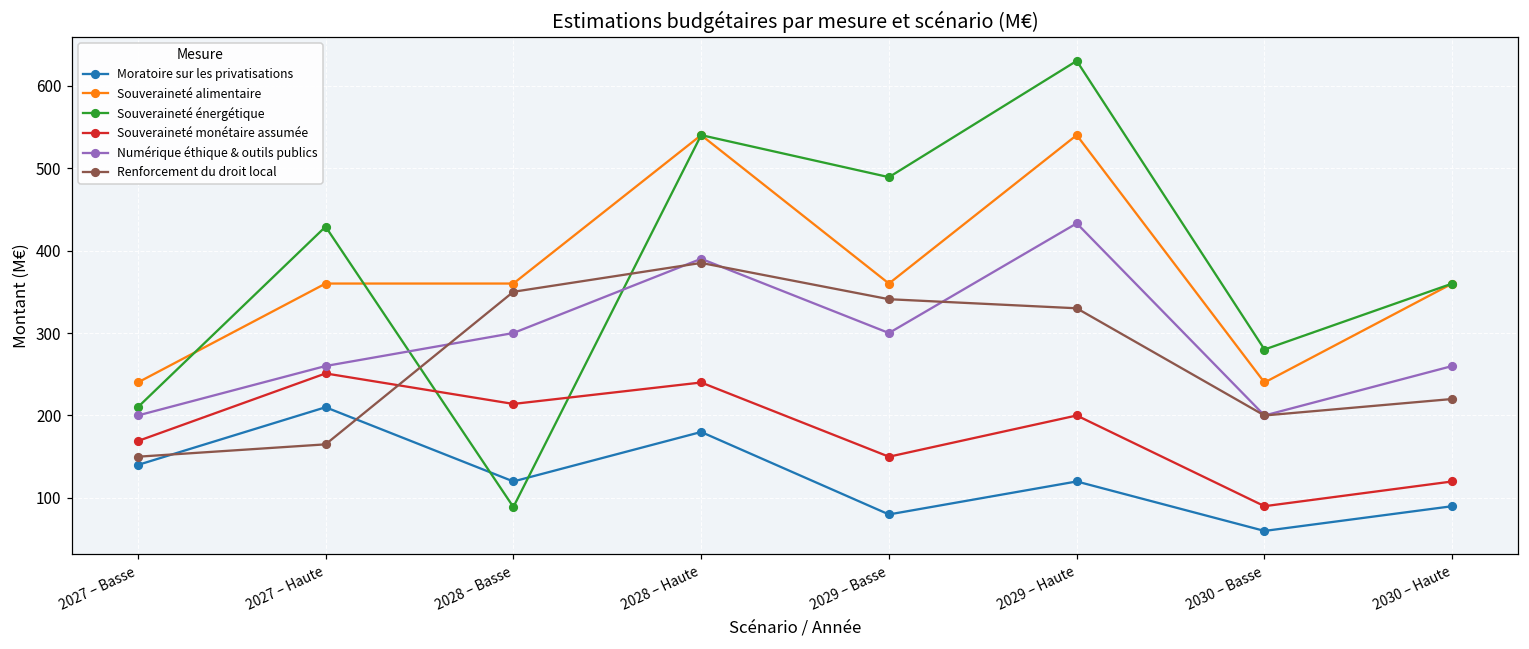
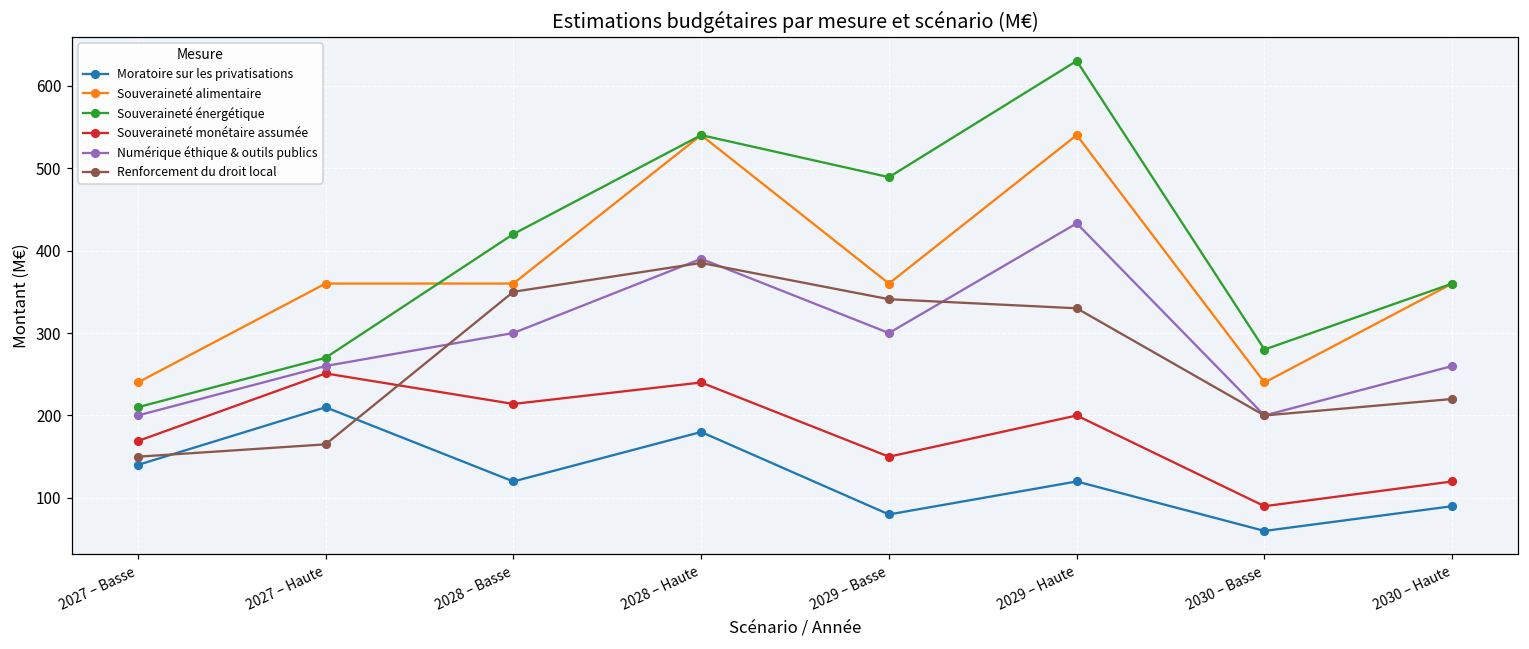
  {
    "Moratoire sur les privatisations": {
      "2027 – Basse": 140,
      "2027 – Haute": 210,
      "2028 – Basse": 120,
      "2028 – Haute": 180,
      "2029 – Basse": 80,
      "2029 – Haute": 120,
      "2030 – Basse": 60,
      "2030 – Haute": 90
    },
    "Souveraineté alimentaire": {
      "2027 – Basse": 240,
      "2027 – Haute": 360,
      "2028 – Basse": 360,
      "2029 – Basse": 360,
      "2029 – Haute": 540,
      "2030 – Basse": 240
    },
    "Souveraineté énergétique": {
      "2027 – Basse": 210,
-     "2027 – Haute": 430,
-     "2028 – Basse": 90,
+     "2027 – Haute": 270,
+     "2028 – Basse": 420,
      "2029 – Basse": 490,
      "2029 – Haute": 630,
      "2030 – Basse": 280
    },
    "Souveraineté monétaire assumée": {
      "2027 – Basse": 170,
      "2027 – Haute": 250,
      "2028 – Basse": 210,
      "2028 – Haute": 240,
      "2029 – Basse": 150,
      "2029 – Haute": 200,
      "2030 – Basse": 90,
      "2030 – Haute": 120
    },
    "Numérique éthique & outils publics": {
      "2027 – Basse": 200,
      "2027 – Haute": 260,
      "2028 – Basse": 300,
      "2028 – Haute": 390,
      "2029 – Basse": 300,
      "2029 – Haute": 430,
      "2030 – Haute": 260
    },
    "Renforcement du droit local": {
      "2027 – Basse": 150,
      "2027 – Haute": 170,
      "2028 – Basse": 350,
      "2028 – Haute": 390,
      "2029 – Basse": 340,
      "2029 – Haute": 330,
      "2030 – Haute": 220
    }
  }
